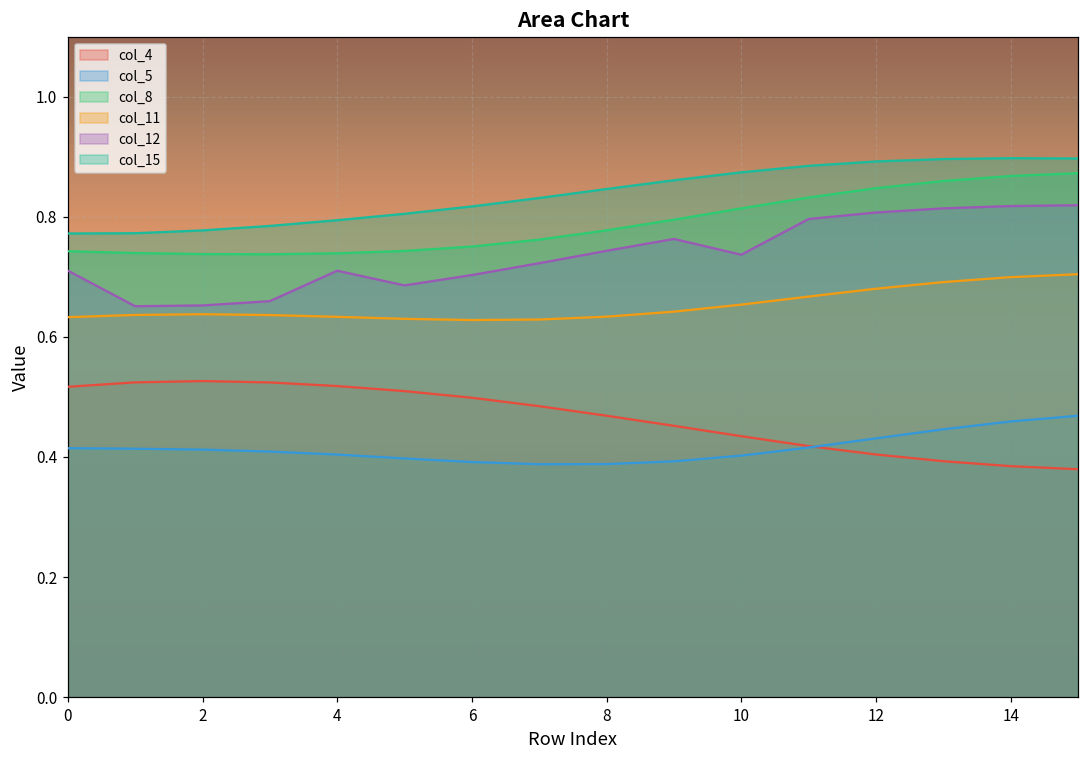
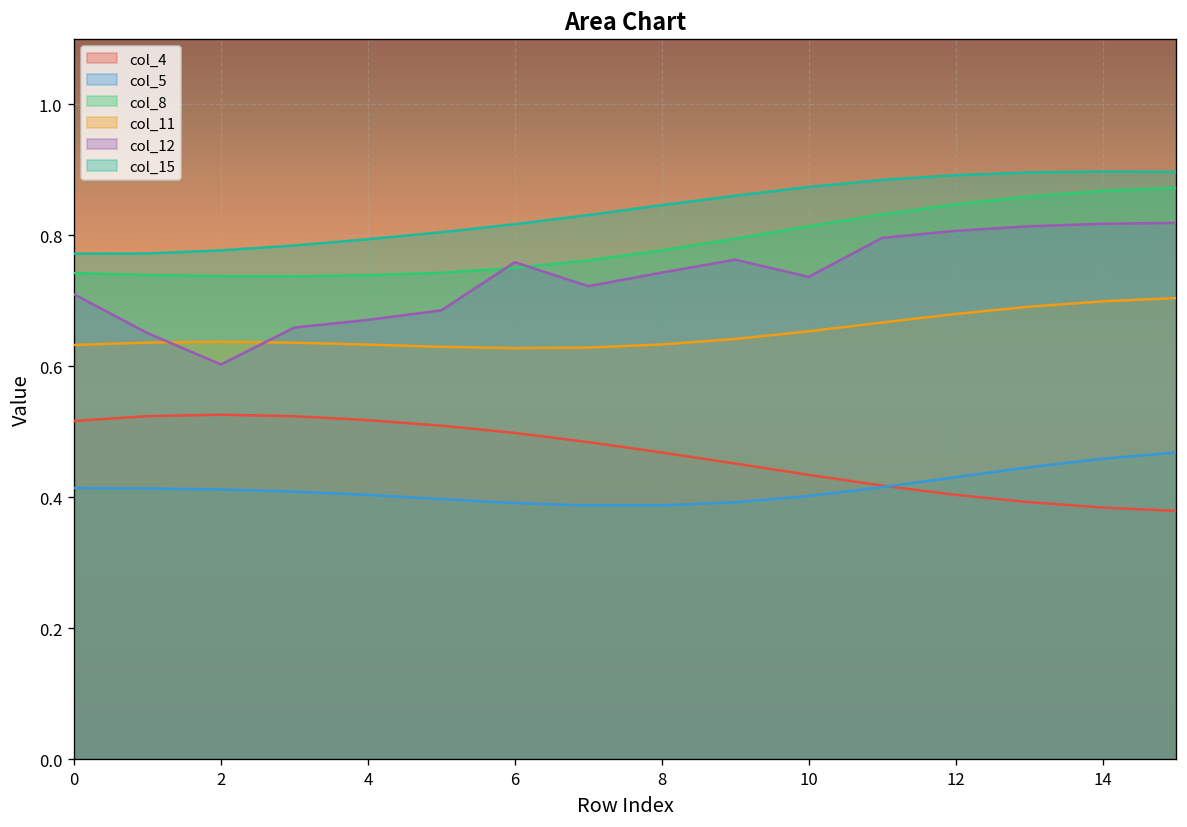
  {
    "col_12": {
      "0": 0.71,
-     "2": 0.65,
-     "4": 0.71,
-     "6": 0.70,
+     "2": 0.60,
+     "4": 0.67,
+     "6": 0.76,
      "8": 0.74,
      "10": 0.74,
      "12": 0.81,
      "14": 0.82
    }
  }
